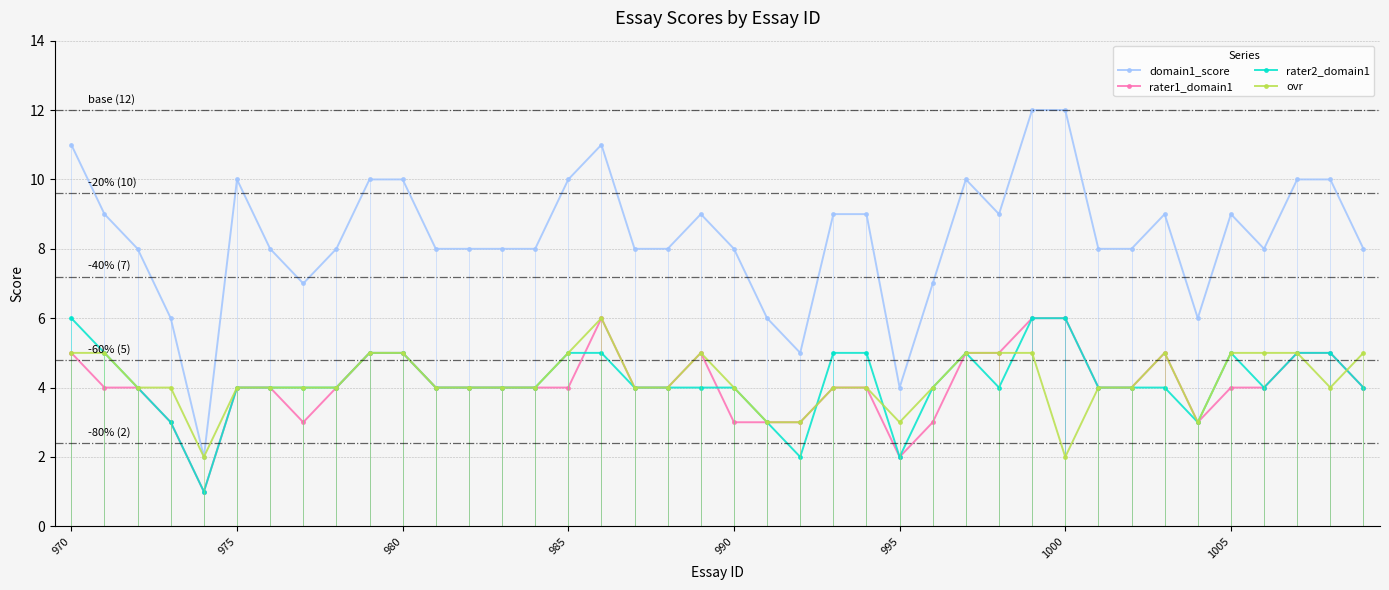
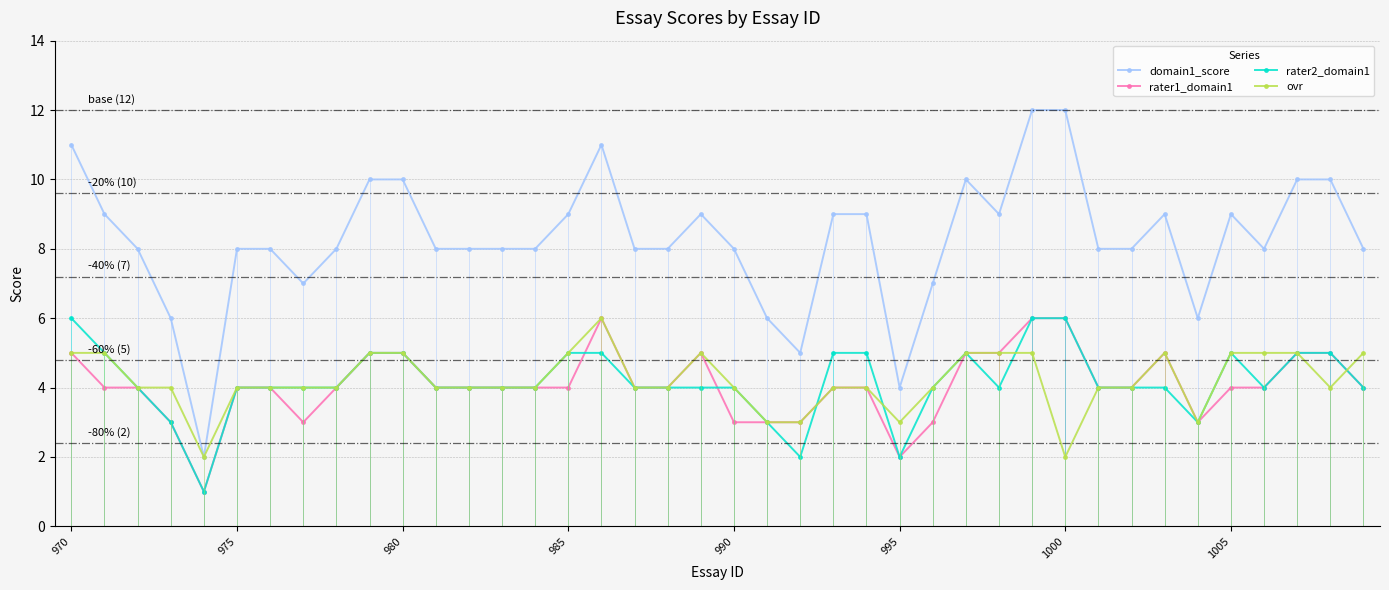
  {
    "domain1_score": {
      "970": 11,
-     "975": 10,
+     "975": 8,
      "980": 10,
-     "985": 10,
+     "985": 9,
      "990": 8,
      "995": 4,
      "1000": 12,
      "1005": 9
    },
    "rater1_domain1": {
      "985": 4,
      "990": 3,
      "1005": 4
    },
    "rater2_domain1": {
      "970": 6
    },
    "ovr": {
      "995": 3,
      "1000": 2
    }
  }
